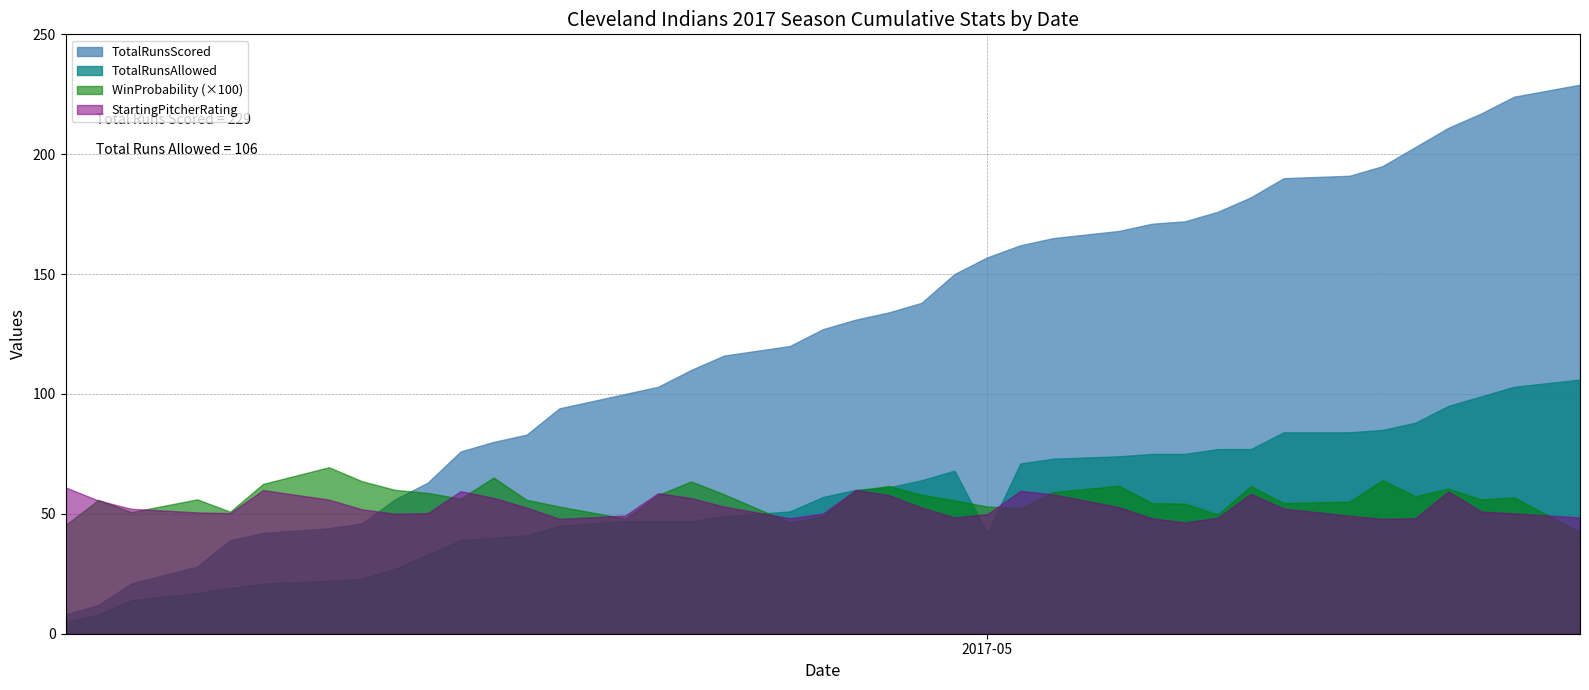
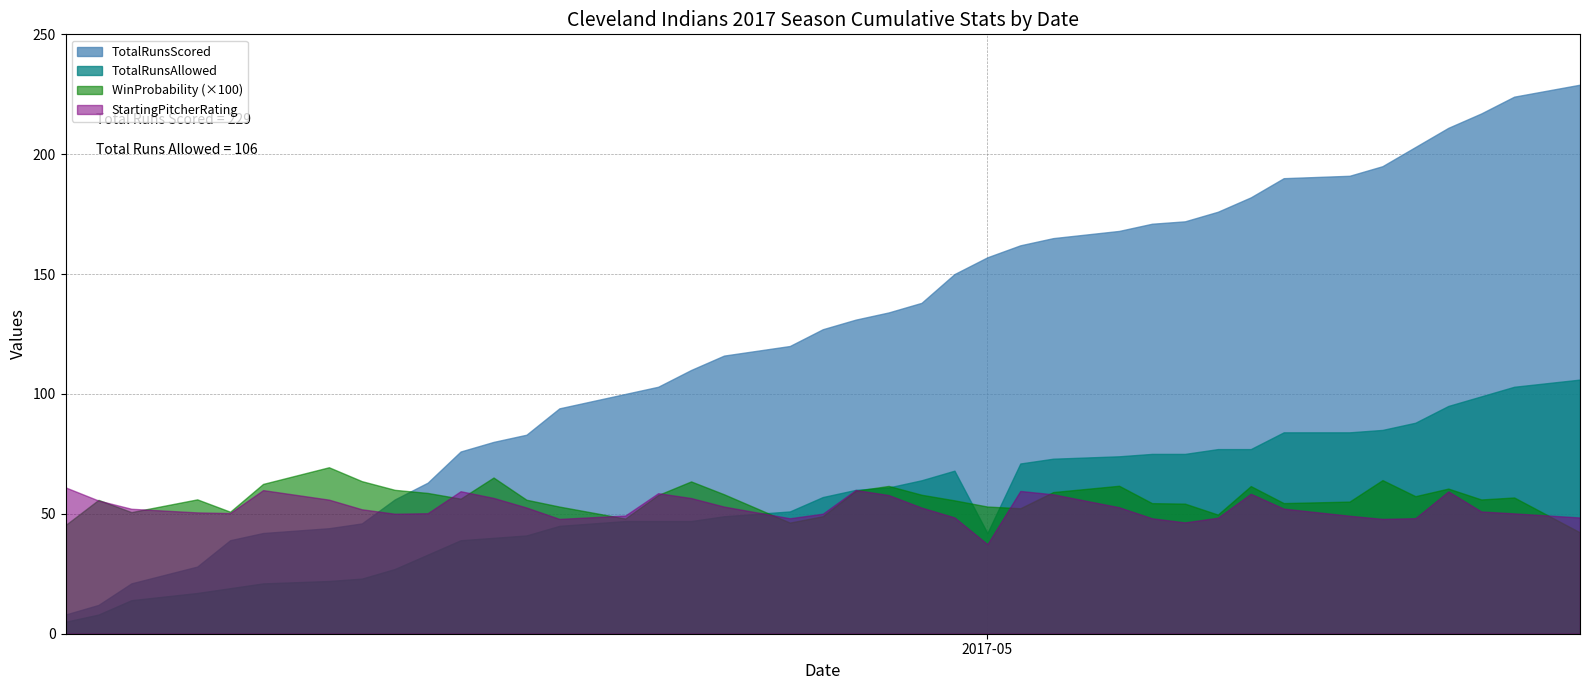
  {
    "TotalRunsScored": {
      "2017-05": 157
    },
    "TotalRunsAllowed": {
      "2017-05": 42
    },
    "WinProbability (×100)": {
      "2017-05": 53
    },
    "StartingPitcherRating": {
-     "2017-05": 50
+     "2017-05": 37
    }
  }
